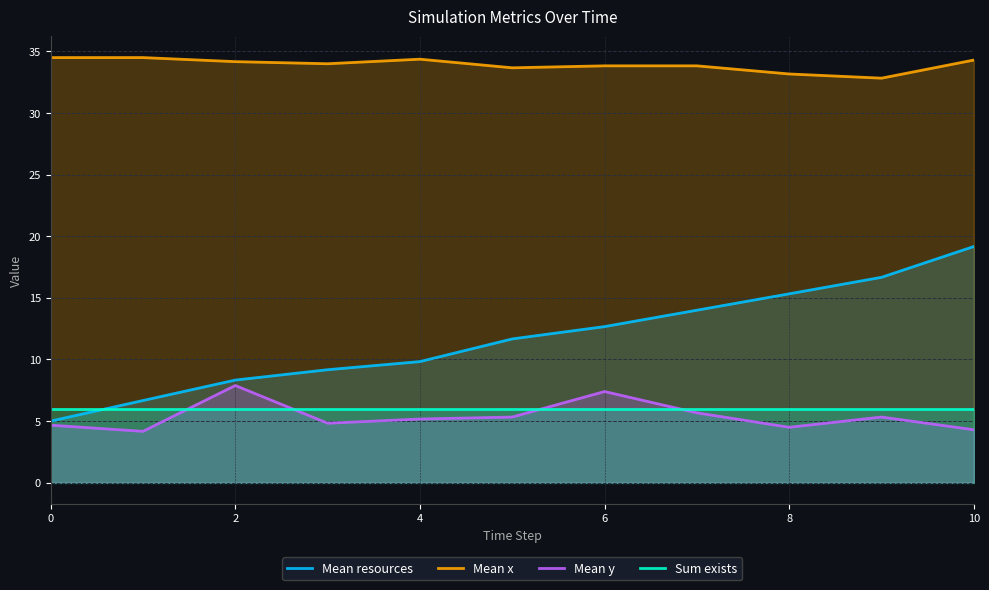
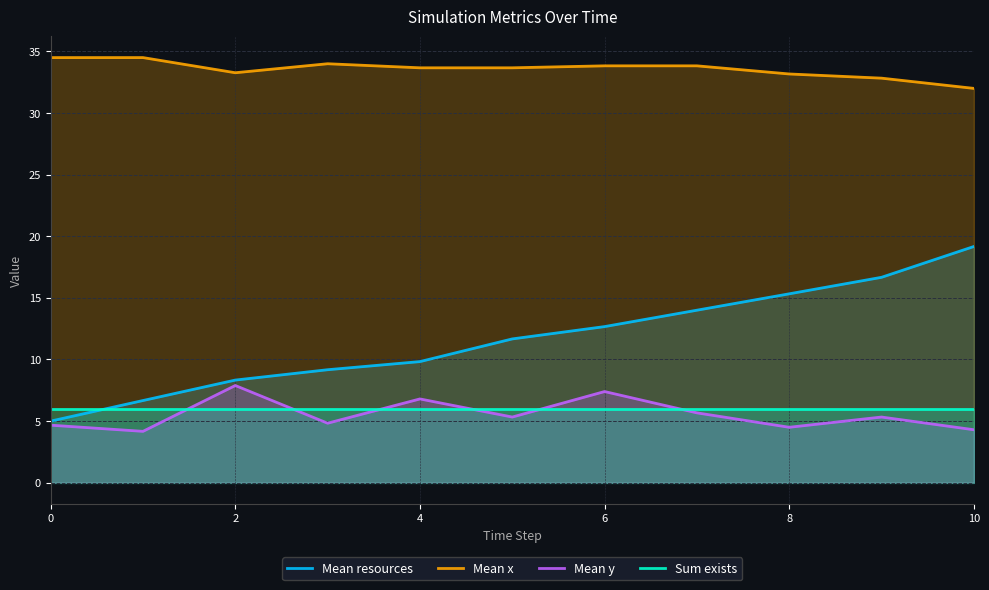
  {
    "Mean x": {
      "0": 34.5,
-     "2": 34.2,
-     "4": 34.4,
+     "2": 33.3,
+     "4": 33.7,
      "6": 33.8,
      "8": 33.2,
-     "10": 34.3
+     "10": 32.0
    },
    "Mean y": {
      "0": 4.7,
      "2": 7.9,
-     "4": 5.2,
+     "4": 6.8,
      "6": 7.4,
      "8": 4.5,
      "10": 4.3
    }
  }
